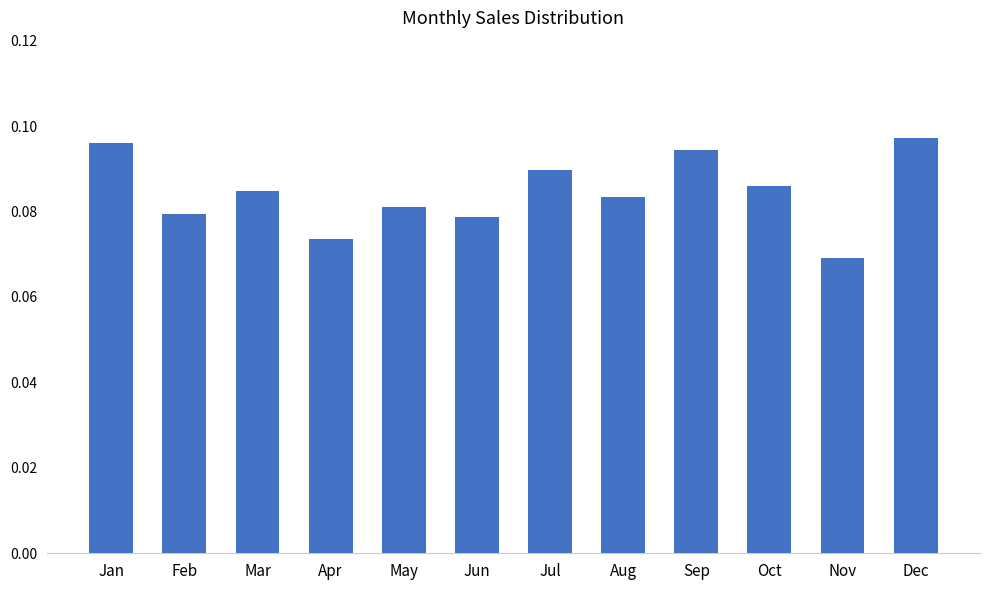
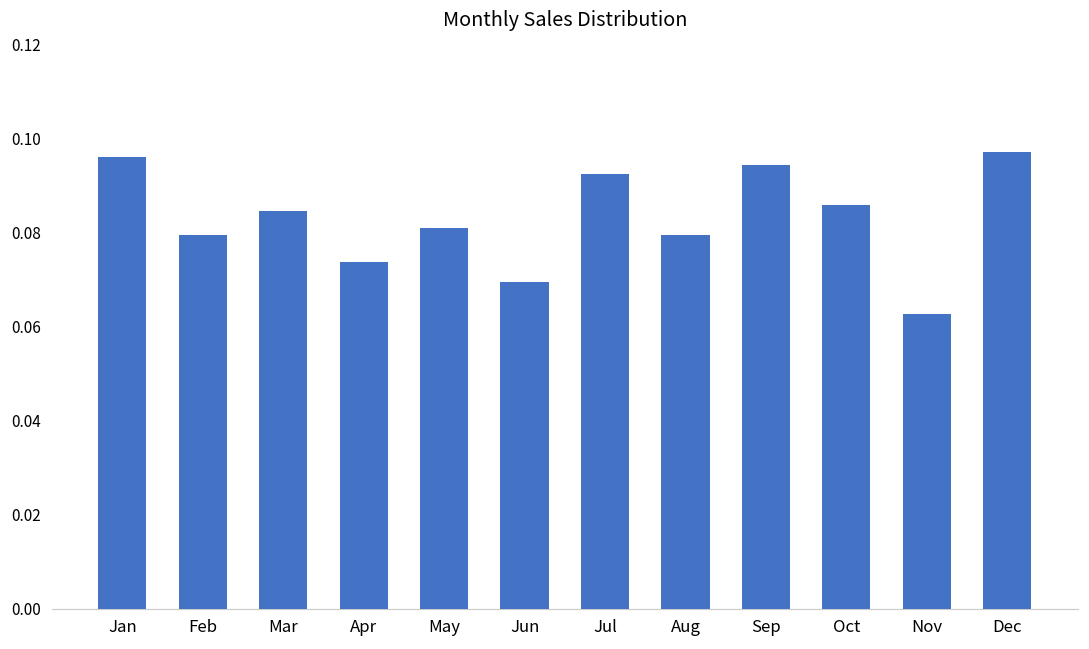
  {
    "Jan": 0.096,
    "Feb": 0.080,
    "Mar": 0.085,
    "Apr": 0.074,
    "May": 0.081,
-   "Jun": 0.079,
-   "Jul": 0.090,
-   "Aug": 0.084,
+   "Jun": 0.070,
+   "Jul": 0.093,
+   "Aug": 0.080,
    "Sep": 0.094,
    "Oct": 0.086,
-   "Nov": 0.069,
+   "Nov": 0.063,
    "Dec": 0.097
  }
